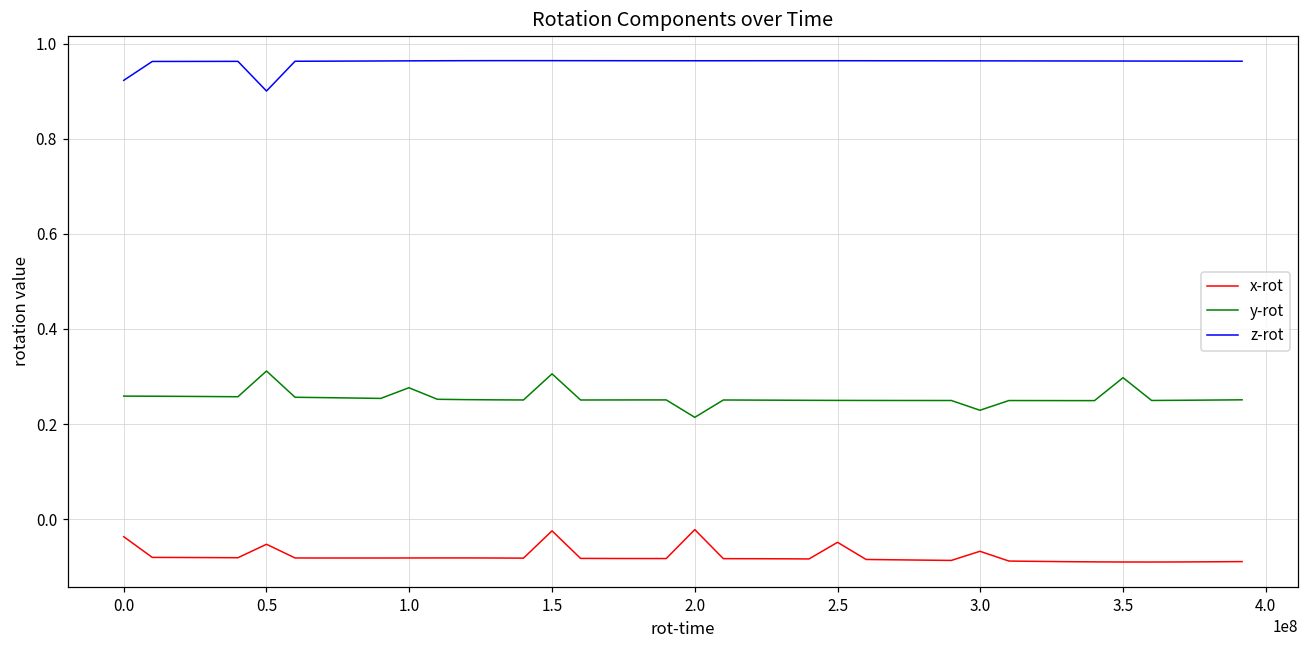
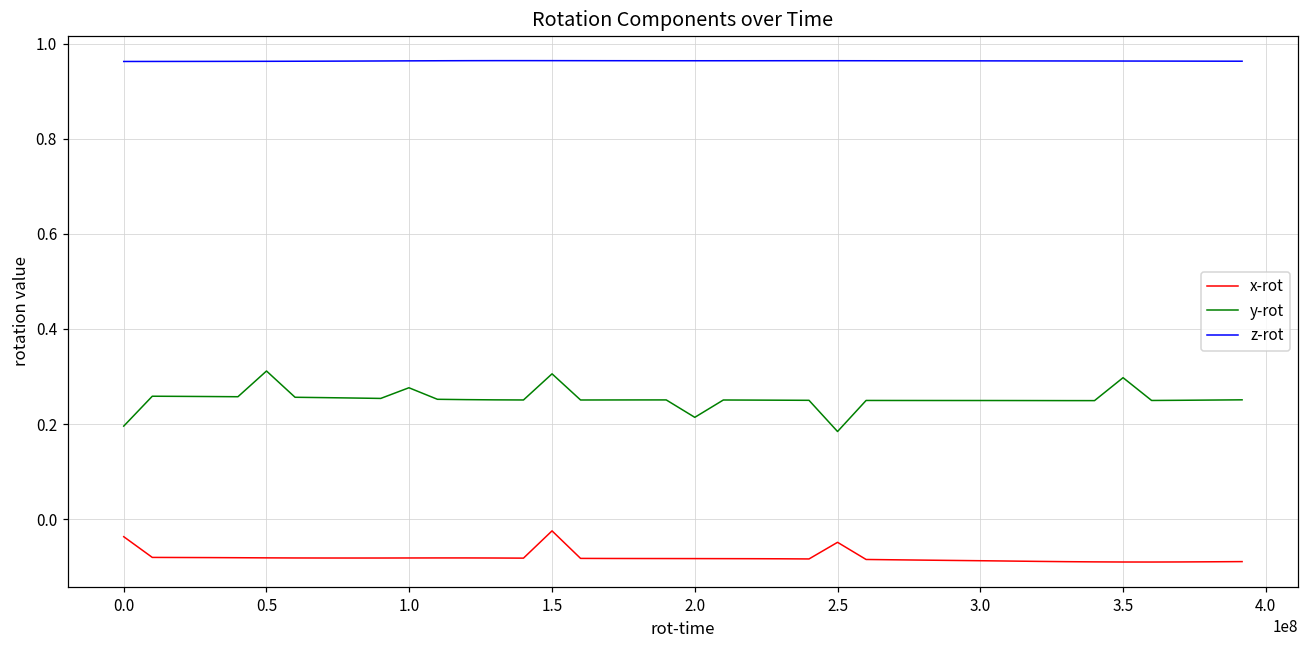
  {
    "x-rot": {
      "0.0": -0.04,
-     "0.5": -0.05,
+     "0.5": -0.08,
      "1.0": -0.08,
      "1.5": -0.02,
-     "2.0": -0.02,
+     "2.0": -0.08,
      "2.5": -0.05,
-     "3.0": -0.07,
+     "3.0": -0.09,
      "3.5": -0.09
    },
    "y-rot": {
-     "0.0": 0.26,
+     "0.0": 0.20,
      "0.5": 0.31,
      "1.0": 0.28,
      "1.5": 0.31,
      "2.0": 0.21,
-     "2.5": 0.25,
-     "3.0": 0.23,
+     "2.5": 0.18,
+     "3.0": 0.25,
      "3.5": 0.30
    },
    "z-rot": {
-     "0.0": 0.92,
-     "0.5": 0.90,
+     "0.0": 0.96,
+     "0.5": 0.96,
      "1.0": 0.96,
      "1.5": 0.96,
      "2.0": 0.96,
      "2.5": 0.96,
      "3.0": 0.96,
      "3.5": 0.96
    }
  }
